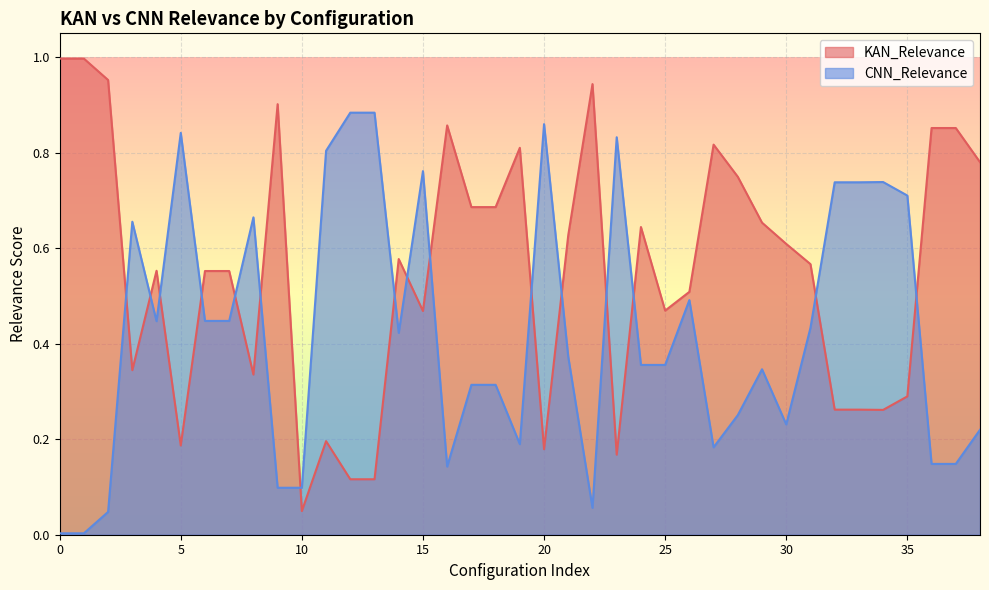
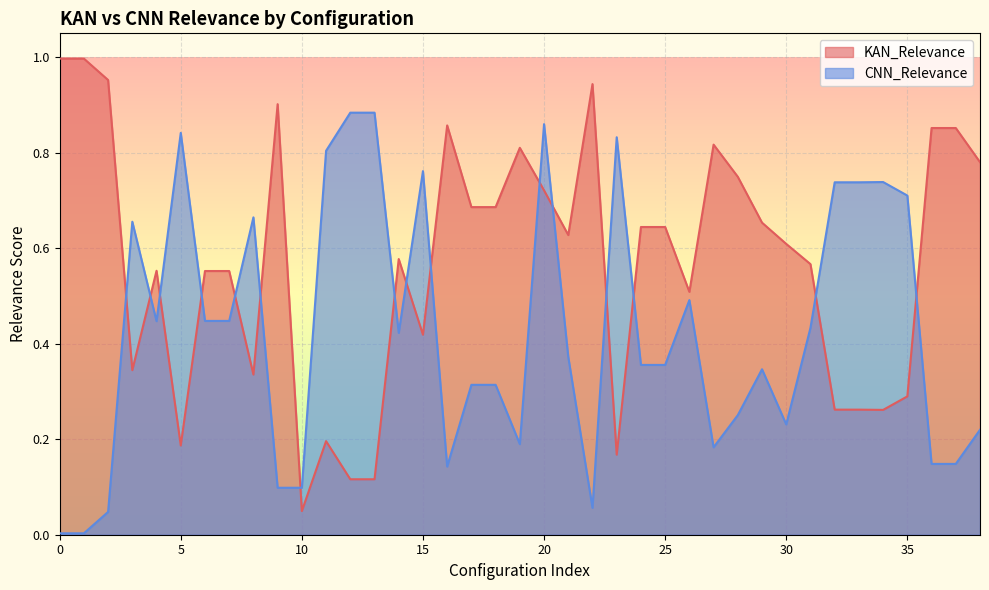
  {
    "KAN_Relevance": {
      "0": 1.00,
      "5": 0.19,
      "10": 0.05,
-     "15": 0.47,
-     "20": 0.18,
-     "25": 0.47,
+     "15": 0.42,
+     "20": 0.72,
+     "25": 0.64,
      "30": 0.61,
      "35": 0.29
    },
    "CNN_Relevance": {
      "0": 0.00,
      "5": 0.84,
      "10": 0.10,
      "15": 0.76,
      "20": 0.86,
      "25": 0.36,
      "30": 0.23,
      "35": 0.71
    }
  }
